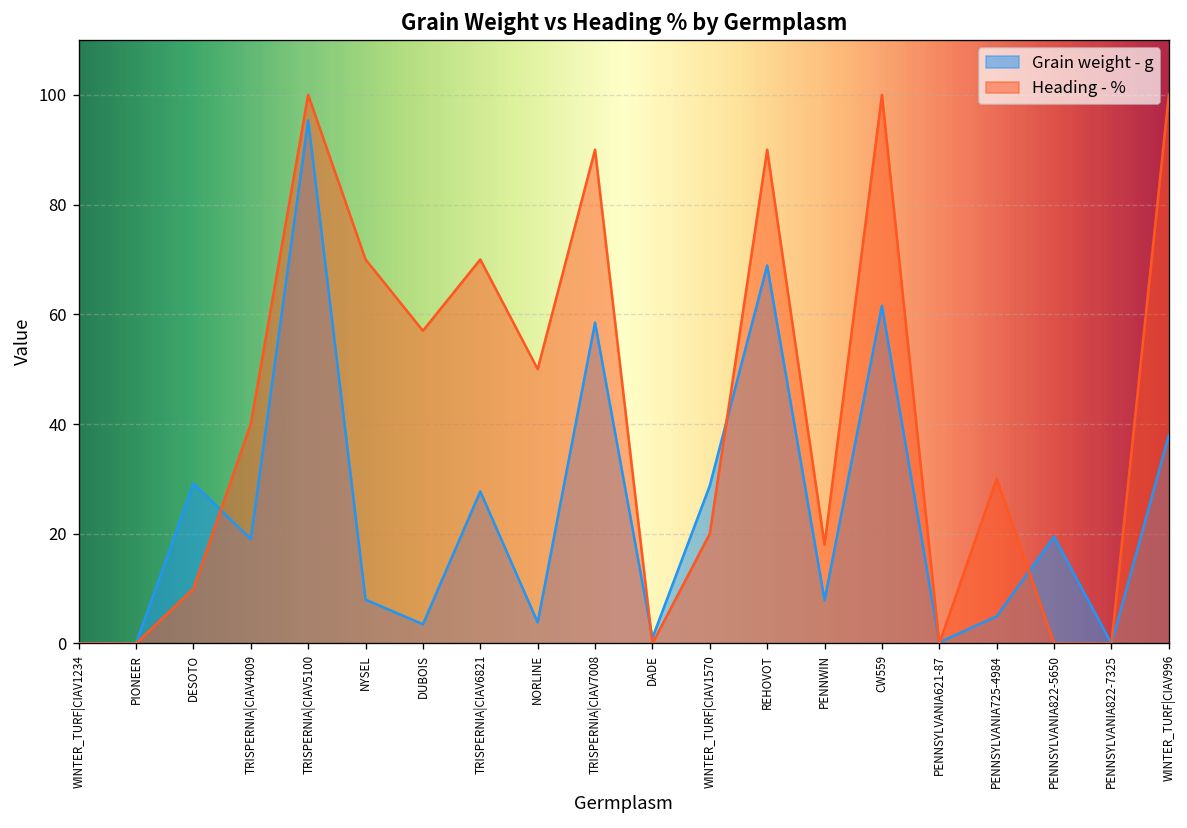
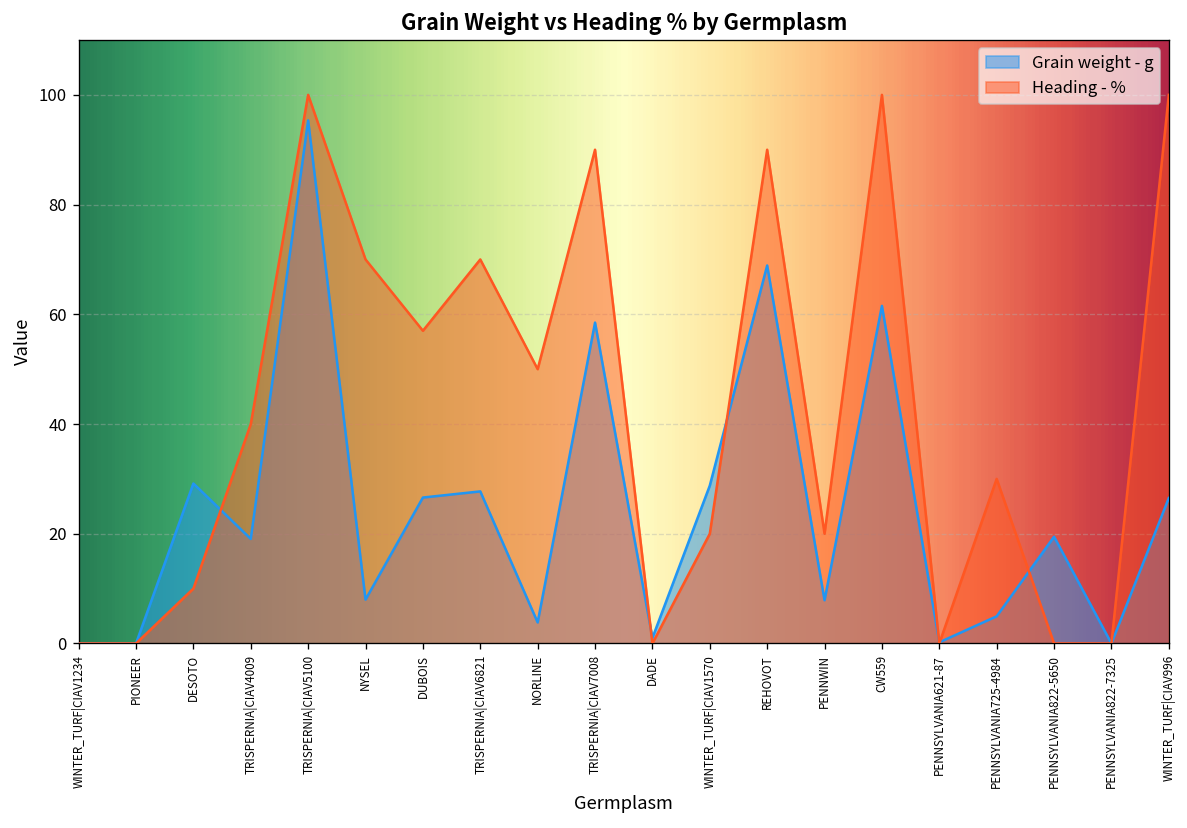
  {
    "Grain weight - g": {
      "DESOTO": 29,
      "TRISPERNIA|CIAV4009": 19,
      "TRISPERNIA|CIAV5100": 95,
      "NYSEL": 8,
-     "DUBOIS": 4,
+     "DUBOIS": 27,
      "TRISPERNIA|CIAV6821": 28,
      "NORLINE": 4,
      "TRISPERNIA|CIAV7008": 58,
      "DADE": 1,
      "WINTER_TURF|CIAV1570": 29,
      "REHOVOT": 69,
      "PENNWIN": 8,
      "CW559": 62,
      "PENNSYLVANIA725-4984": 5,
      "PENNSYLVANIA822-5650": 19,
-     "WINTER_TURF|CIAV996": 38
+     "WINTER_TURF|CIAV996": 27
    },
    "Heading - %": {
      "DESOTO": 10,
      "TRISPERNIA|CIAV4009": 40,
      "TRISPERNIA|CIAV5100": 100,
      "NYSEL": 70,
      "DUBOIS": 57,
      "TRISPERNIA|CIAV6821": 70,
      "NORLINE": 50,
      "TRISPERNIA|CIAV7008": 90,
      "DADE": 0,
      "WINTER_TURF|CIAV1570": 20,
      "REHOVOT": 90,
-     "PENNWIN": 18,
+     "PENNWIN": 20,
      "CW559": 100,
      "PENNSYLVANIA725-4984": 30,
      "PENNSYLVANIA822-5650": 0,
      "WINTER_TURF|CIAV996": 100
    }
  }
